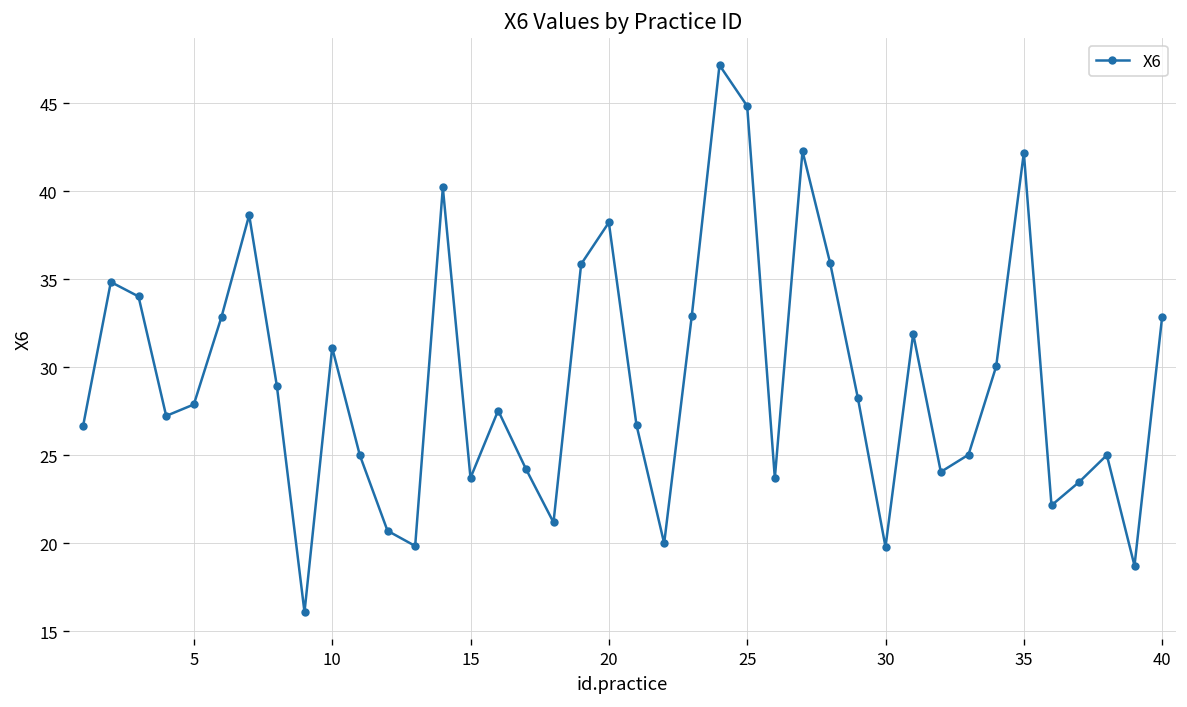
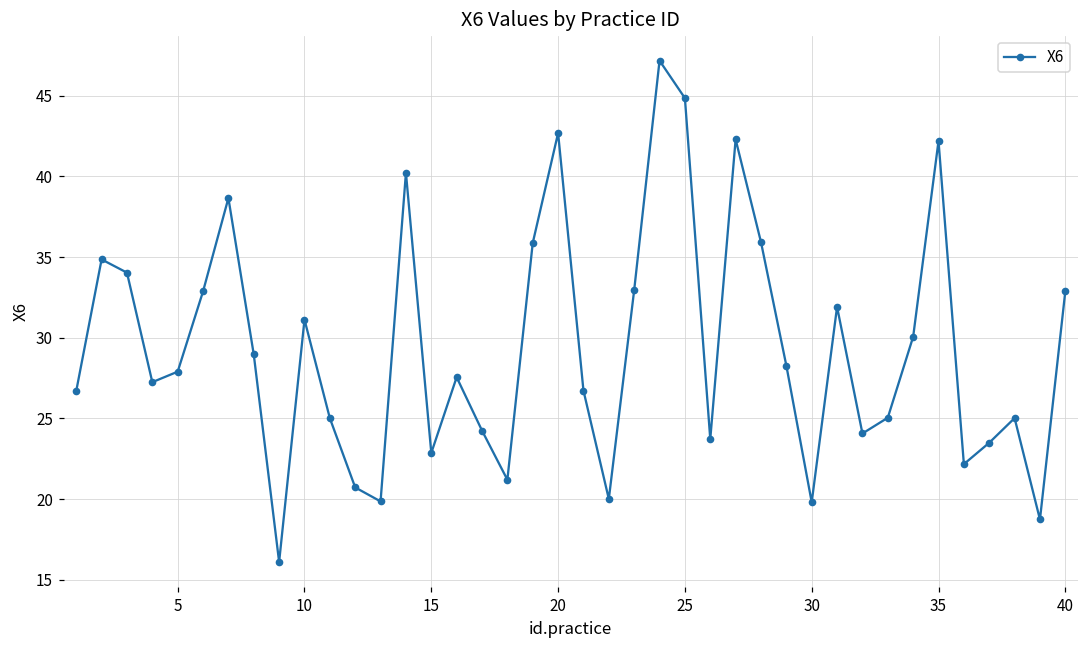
  {
    "5": 27.9,
    "10": 31.1,
-   "15": 23.7,
-   "20": 38.2,
+   "15": 22.9,
+   "20": 42.7,
    "25": 44.8,
    "30": 19.8,
    "35": 42.2,
    "40": 32.9
  }
